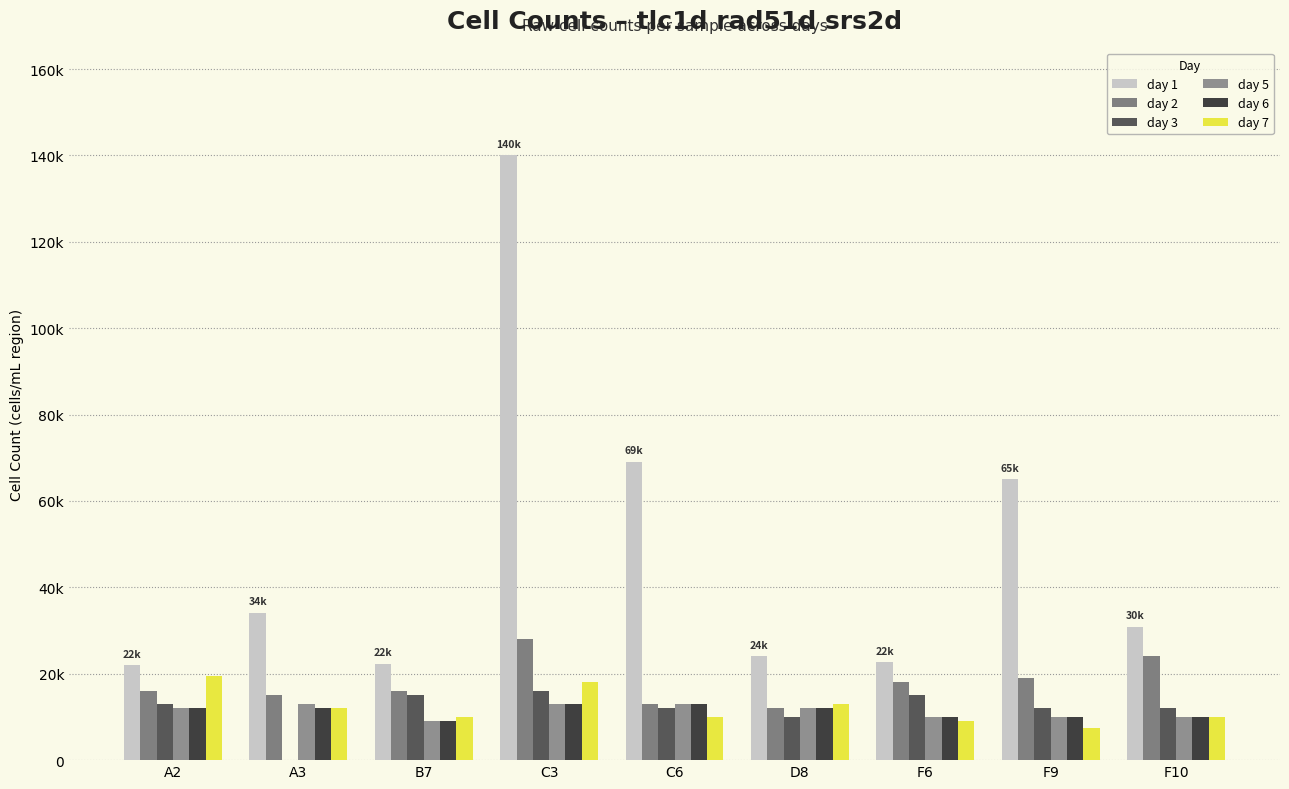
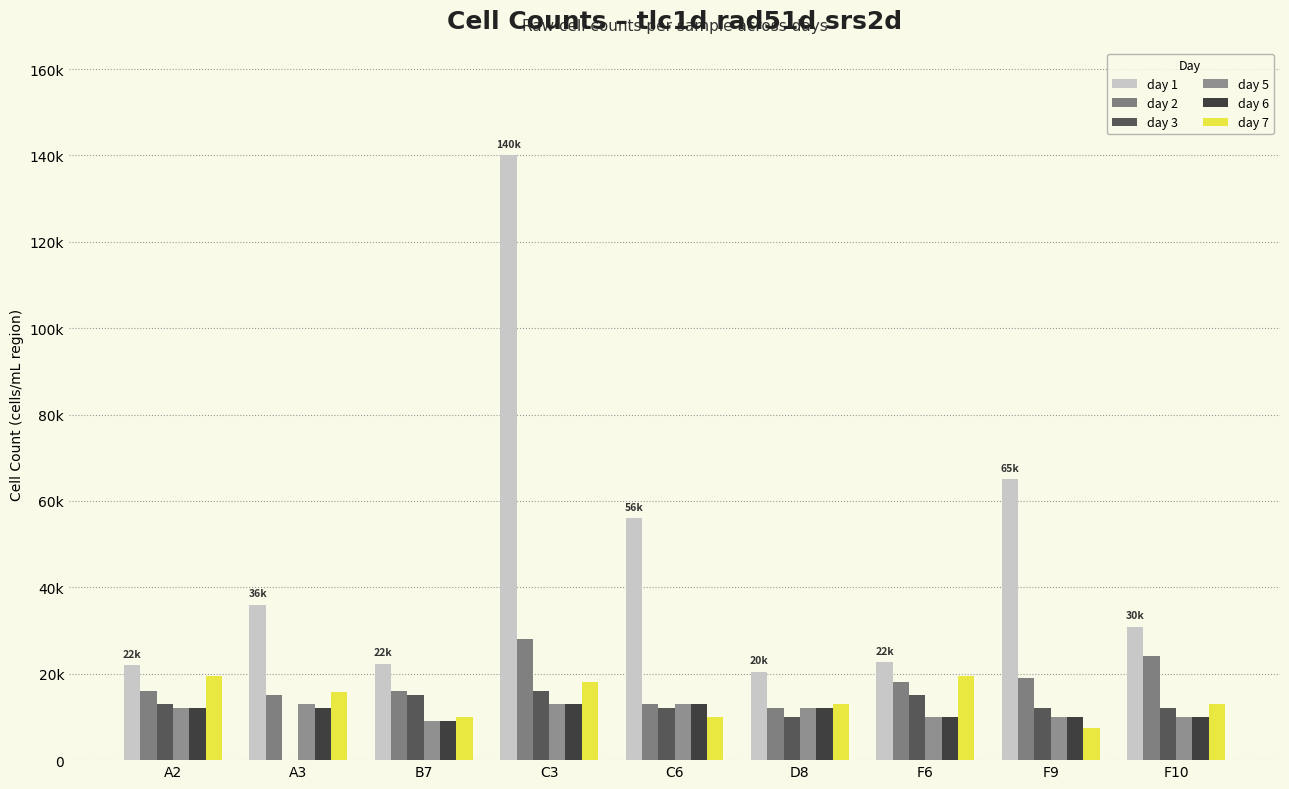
  {
    "day 1": {
      "A2": "22k",
-     "A3": "34k",
+     "A3": "36k",
      "B7": "22k",
      "C3": "140k",
-     "C6": "69k",
-     "D8": "24k",
+     "C6": "56k",
+     "D8": "20k",
      "F9": "65k"
    },
    "day 7": {
      "A2": "19000",
-     "A3": "12000",
+     "A3": "16000",
      "B7": "10000",
      "C3": "18000",
      "C6": "10000",
      "D8": "13000",
-     "F6": "9000",
+     "F6": "20000",
      "F9": "7000",
-     "F10": "10000"
+     "F10": "13000"
    }
  }
